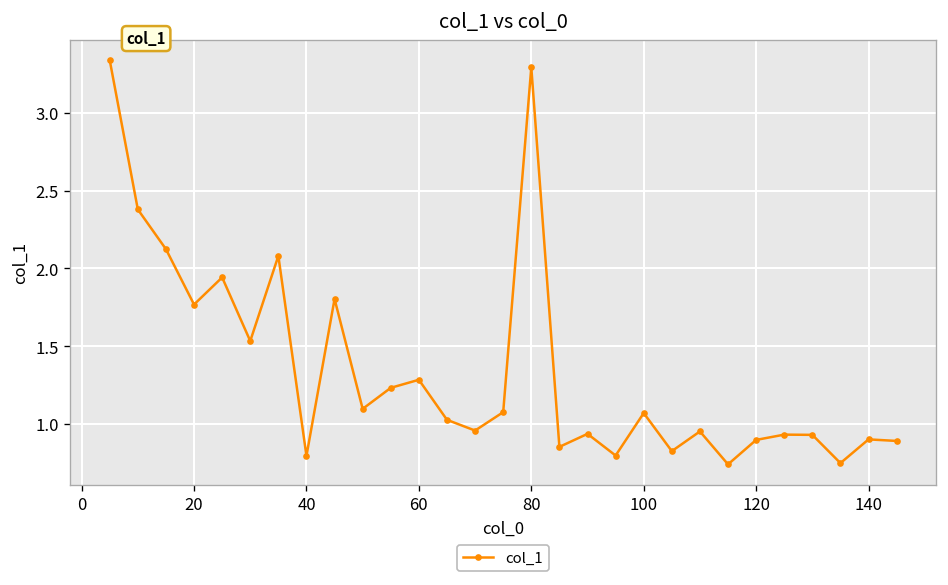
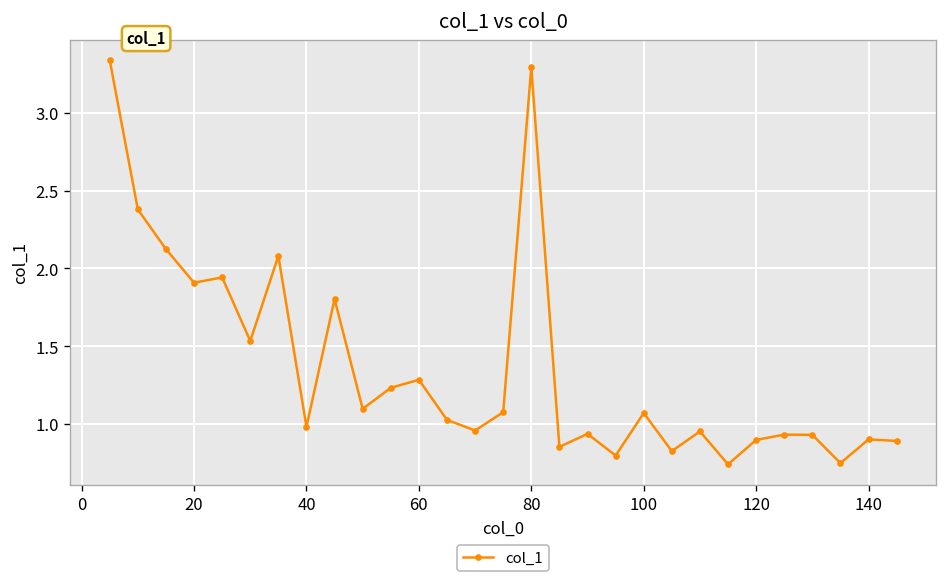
  {
-   "20": 1.77,
-   "40": 0.79,
+   "20": 1.91,
+   "40": 0.98,
    "60": 1.28,
    "80": 3.29,
    "100": 1.07,
    "120": 0.90,
    "140": 0.90
  }
